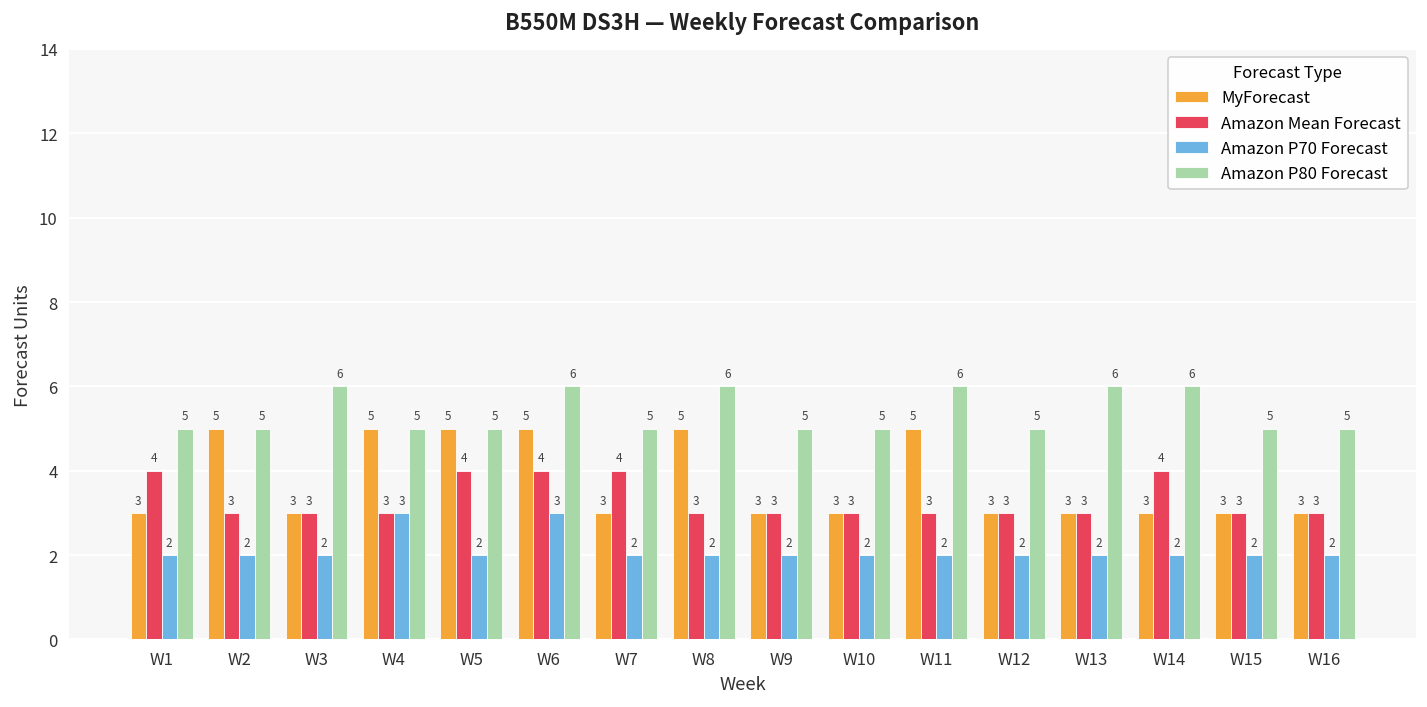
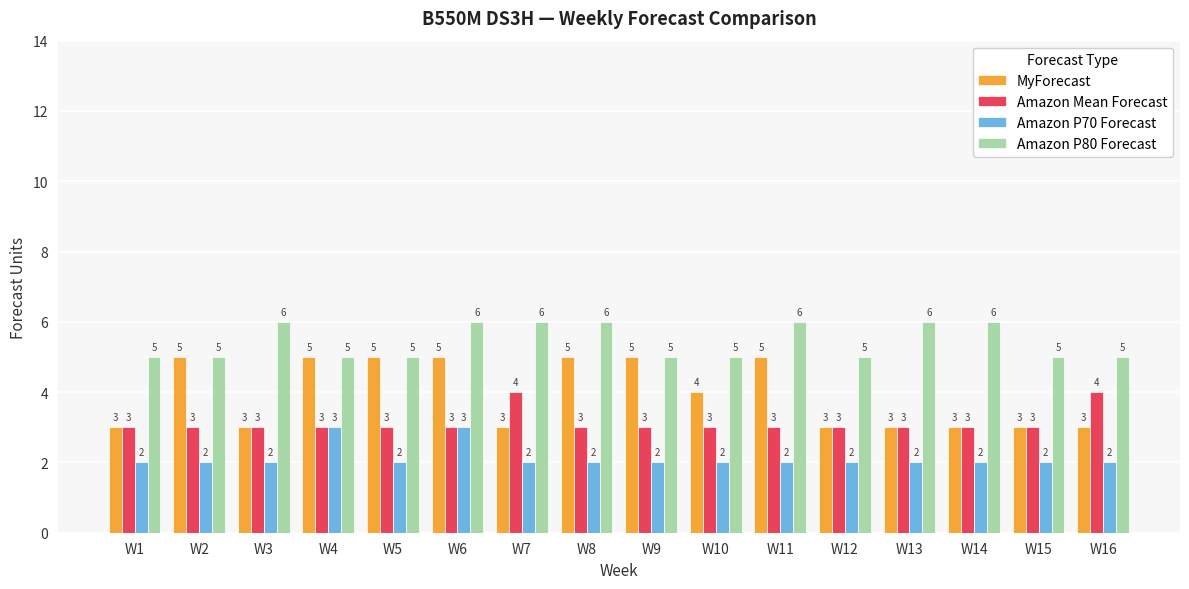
  {
    "MyForecast": {
      "W1": 3,
      "W2": 5,
      "W3": 3,
      "W4": 5,
      "W5": 5,
      "W6": 5,
      "W7": 3,
      "W8": 5,
-     "W9": 3,
-     "W10": 3,
+     "W9": 5,
+     "W10": 4,
      "W11": 5,
      "W12": 3,
      "W13": 3,
      "W14": 3,
      "W15": 3,
      "W16": 3
    },
    "Amazon Mean Forecast": {
-     "W1": 4,
+     "W1": 3,
      "W2": 3,
      "W3": 3,
      "W4": 3,
-     "W5": 4,
-     "W6": 4,
+     "W5": 3,
+     "W6": 3,
      "W7": 4,
      "W8": 3,
      "W9": 3,
      "W10": 3,
      "W11": 3,
      "W12": 3,
      "W13": 3,
-     "W14": 4,
+     "W14": 3,
      "W15": 3,
-     "W16": 3
+     "W16": 4
    },
    "Amazon P70 Forecast": {
      "W1": 2,
      "W2": 2,
      "W3": 2,
      "W4": 3,
      "W5": 2,
      "W6": 3,
      "W7": 2,
      "W8": 2,
      "W9": 2,
      "W10": 2,
      "W11": 2,
      "W12": 2,
      "W13": 2,
      "W14": 2,
      "W15": 2,
      "W16": 2
    },
    "Amazon P80 Forecast": {
      "W1": 5,
      "W2": 5,
      "W3": 6,
      "W4": 5,
      "W5": 5,
      "W6": 6,
-     "W7": 5,
+     "W7": 6,
      "W8": 6,
      "W9": 5,
      "W10": 5,
      "W11": 6,
      "W12": 5,
      "W13": 6,
      "W14": 6,
      "W15": 5,
      "W16": 5
    }
  }
